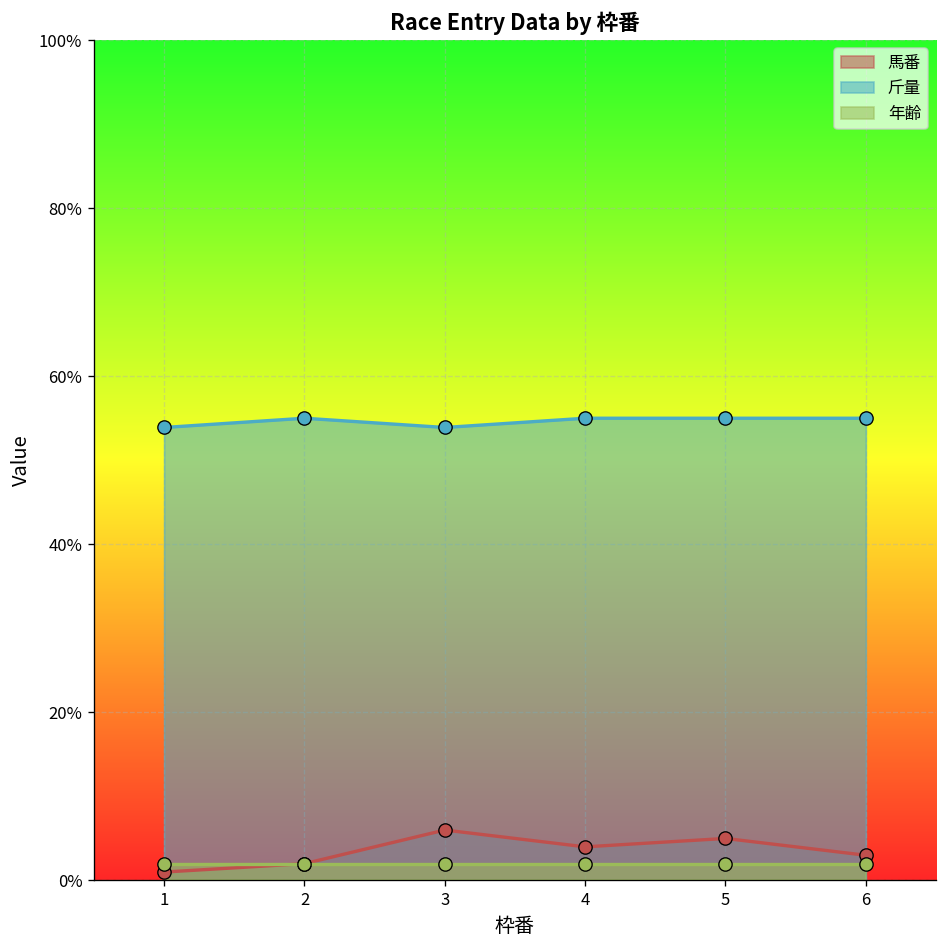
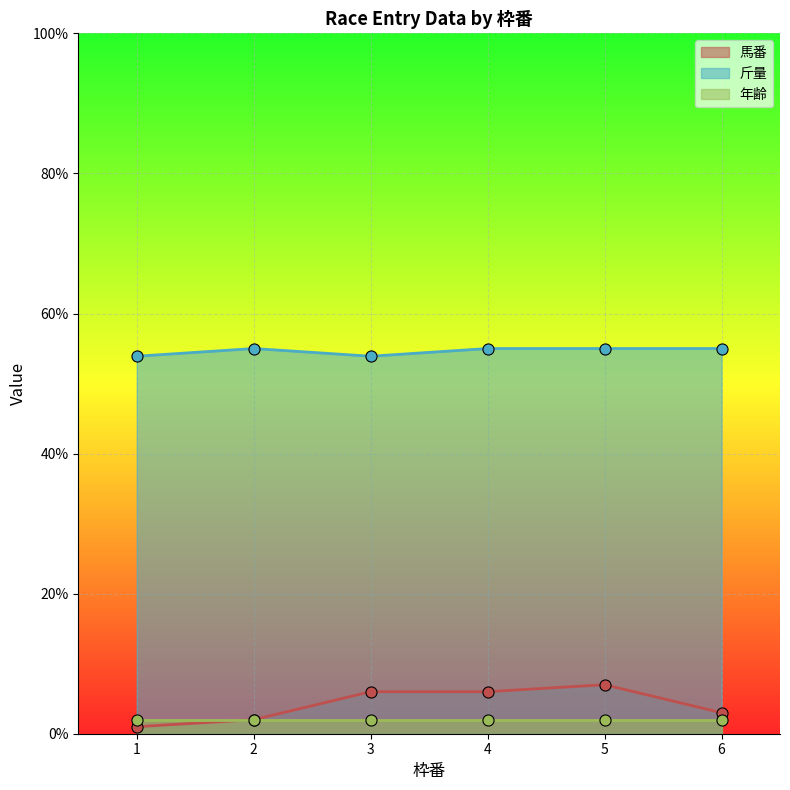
  {
    "馬番": {
      "1": "1%",
      "3": "6%",
-     "4": "4%",
-     "5": "5%",
+     "4": "6%",
+     "5": "7%",
      "6": "3%"
    },
    "斤量": {
      "1": "54%",
      "2": "55%",
      "3": "54%",
      "4": "55%",
      "5": "55%",
      "6": "55%"
    },
    "年齢": {
      "1": "2%",
      "3": "2%",
      "4": "2%",
      "5": "2%",
      "6": "2%"
    }
  }
